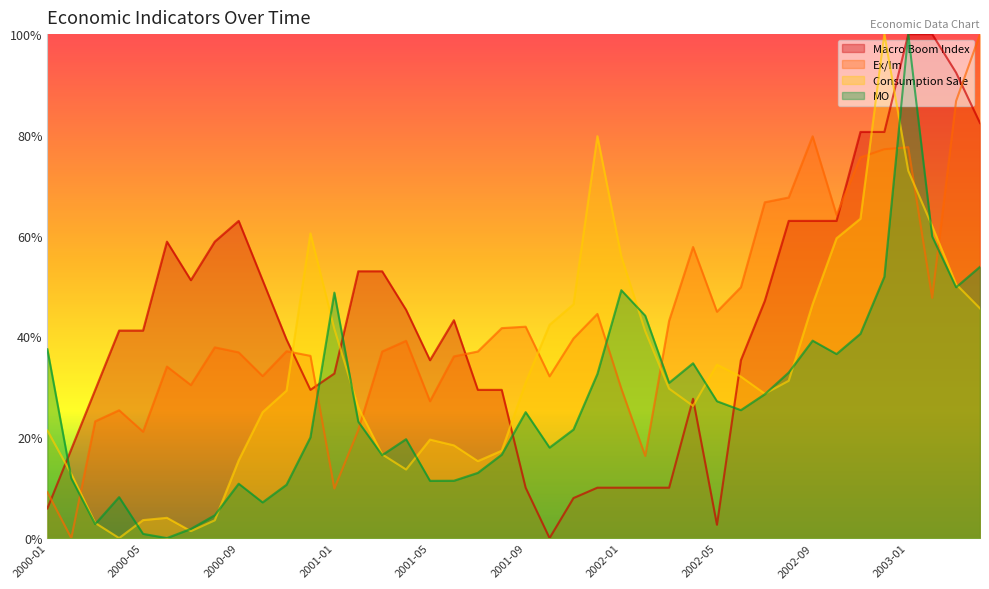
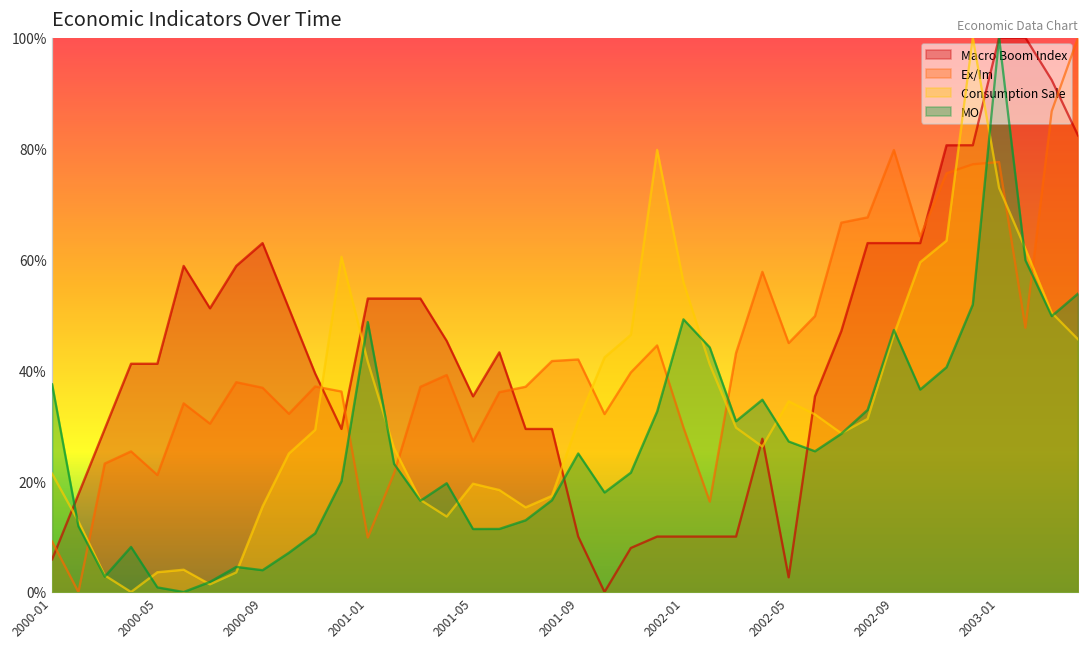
  {
    "Macro Boom Index": {
      "2000-01": "6%",
      "2000-05": "41%",
      "2000-09": "63%",
-     "2001-01": "33%",
+     "2001-01": "53%",
      "2001-05": "35%",
      "2001-09": "10%",
      "2002-01": "10%",
      "2002-05": "3%",
      "2002-09": "63%"
    },
    "MO": {
      "2000-01": "37%",
      "2000-05": "1%",
-     "2000-09": "11%",
+     "2000-09": "4%",
      "2001-01": "49%",
      "2001-05": "11%",
      "2001-09": "25%",
      "2002-01": "49%",
      "2002-05": "27%",
-     "2002-09": "39%"
+     "2002-09": "47%"
    }
  }
